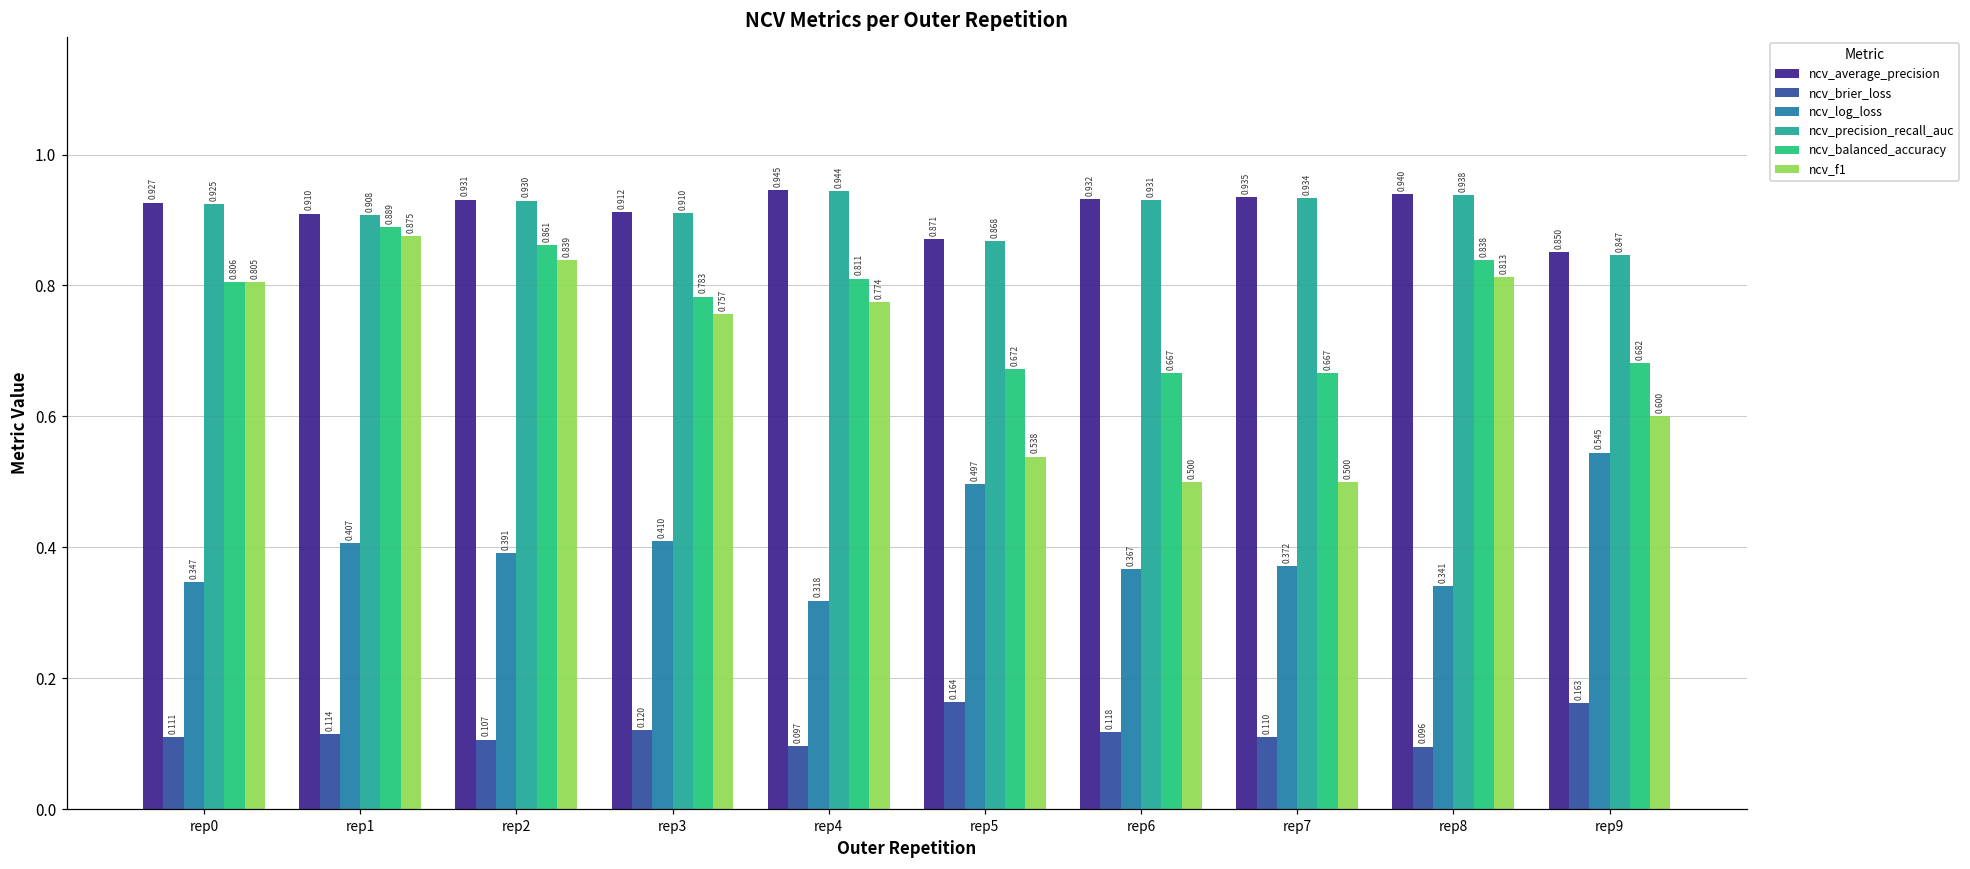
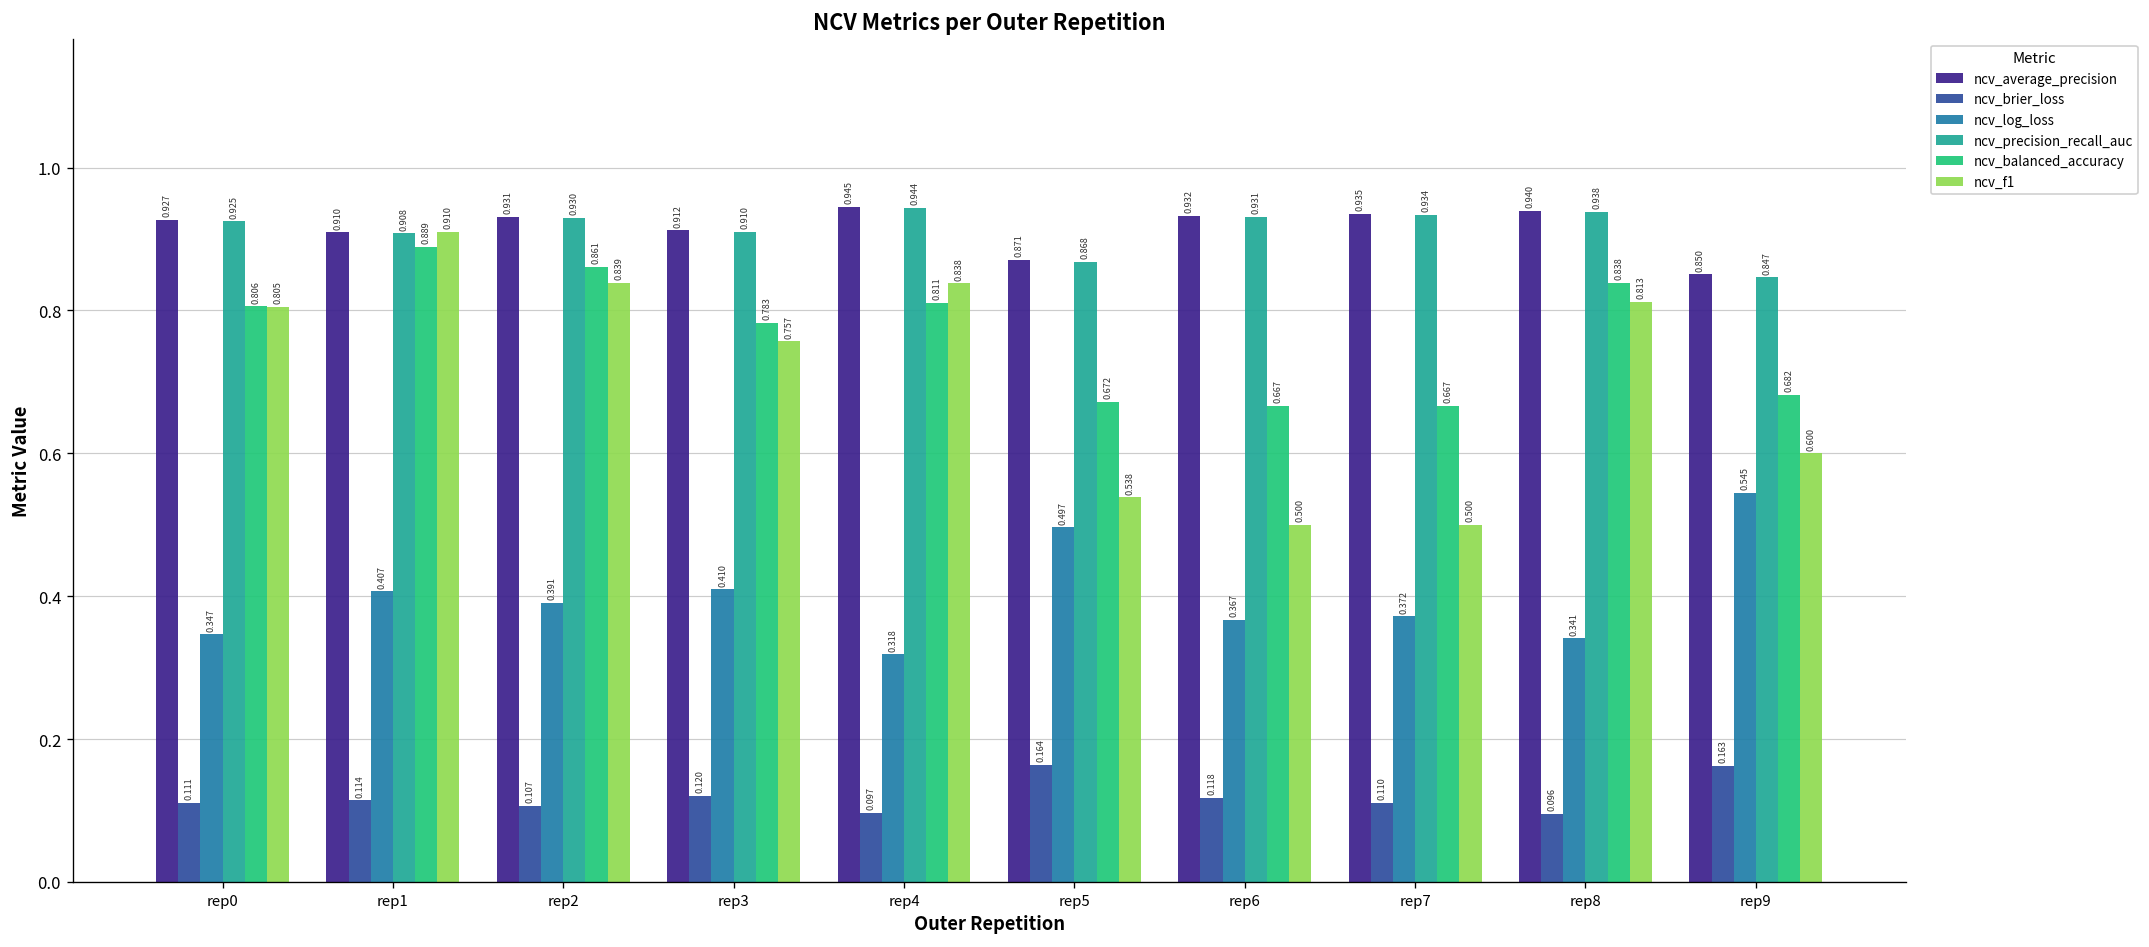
  {
    "ncv_f1": {
      "rep0": 0.805,
-     "rep1": 0.875,
+     "rep1": 0.910,
      "rep2": 0.839,
      "rep3": 0.757,
-     "rep4": 0.774,
+     "rep4": 0.838,
      "rep5": 0.538,
      "rep6": 0.500,
      "rep7": 0.500,
      "rep8": 0.813,
      "rep9": 0.600
    }
  }
